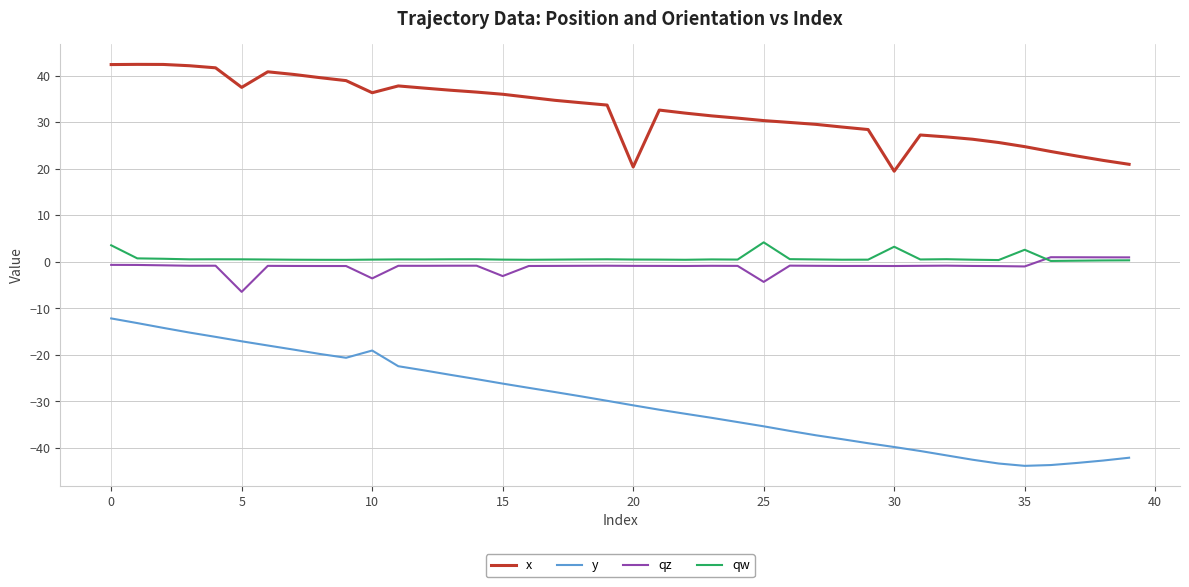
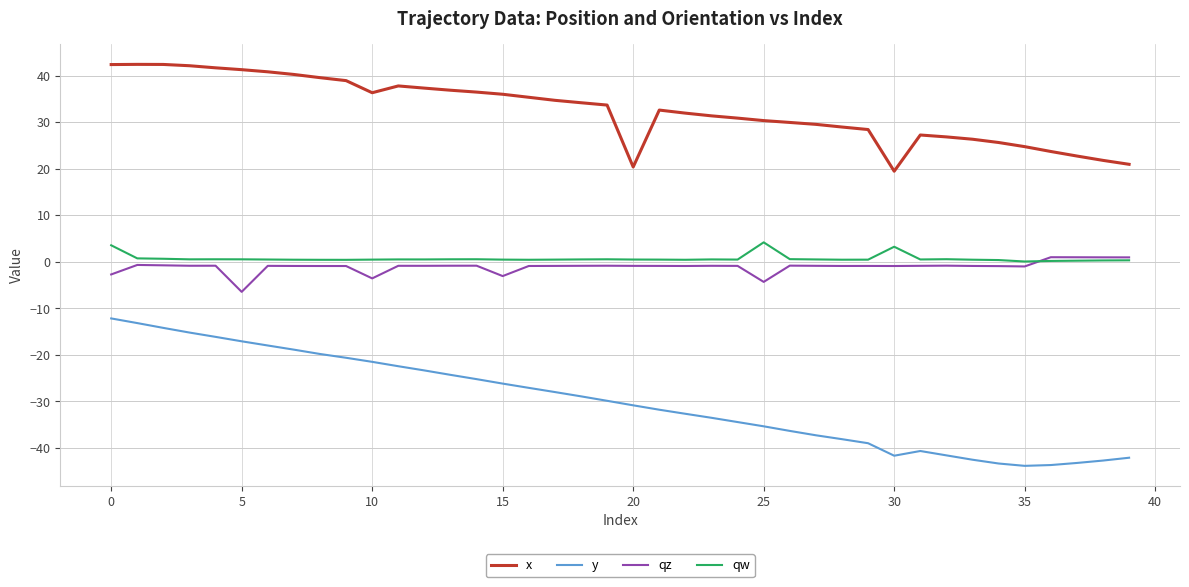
  {
    "x": {
      "0": 42,
-     "5": 37,
+     "5": 41,
      "10": 36,
      "15": 36,
      "20": 20,
      "25": 30,
      "30": 19,
      "35": 25
    },
    "y": {
      "0": -12,
      "5": -17,
-     "10": -19,
+     "10": -21,
      "15": -26,
      "20": -31,
      "25": -35,
-     "30": -40,
+     "30": -42,
      "35": -44
    },
    "qz": {
-     "0": -1,
+     "0": -3,
      "5": -6,
      "10": -4,
      "15": -3,
      "20": -1,
      "25": -4,
      "30": -1,
      "35": -1
    },
    "qw": {
      "0": 4,
      "5": 1,
      "10": 0,
      "15": 0,
      "20": 0,
      "25": 4,
      "30": 3,
-     "35": 3
+     "35": 0
    }
  }
